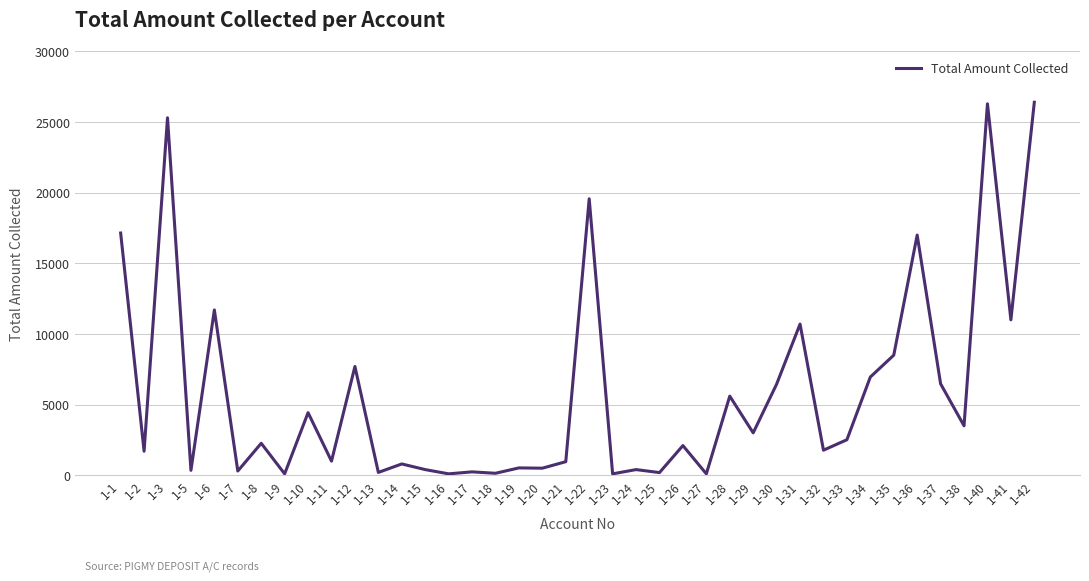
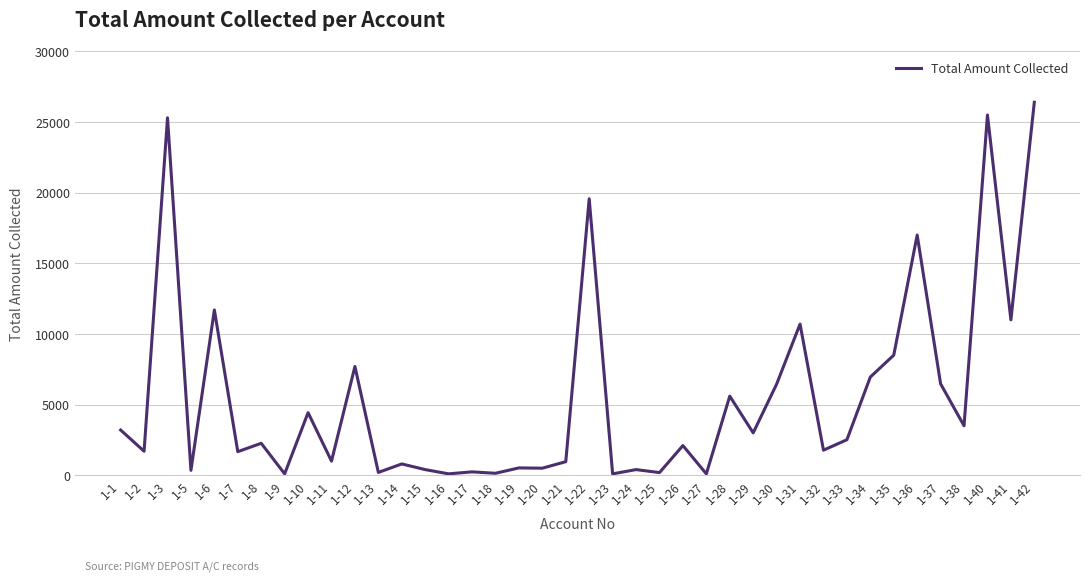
  {
-   "1-1": 17100,
+   "1-1": 3200,
    "1-2": 1700,
    "1-3": 25300,
    "1-5": 300,
    "1-6": 11700,
-   "1-7": 300,
+   "1-7": 1700,
    "1-8": 2300,
    "1-9": 100,
    "1-10": 4400,
    "1-11": 1000,
    "1-12": 7700,
    "1-13": 200,
    "1-14": 800,
    "1-15": 400,
    "1-16": 100,
    "1-17": 200,
    "1-18": 100,
    "1-19": 500,
    "1-20": 500,
    "1-21": 1000,
    "1-22": 19600,
    "1-23": 100,
    "1-24": 400,
    "1-25": 200,
    "1-26": 2100,
    "1-27": 100,
    "1-28": 5600,
    "1-29": 3000,
    "1-30": 6400,
    "1-31": 10700,
    "1-32": 1800,
    "1-33": 2500,
    "1-34": 7000,
    "1-35": 8500,
    "1-36": 17000,
    "1-37": 6500,
    "1-38": 3500,
-   "1-40": 26300,
+   "1-40": 25500,
    "1-41": 11000,
    "1-42": 26400
  }
